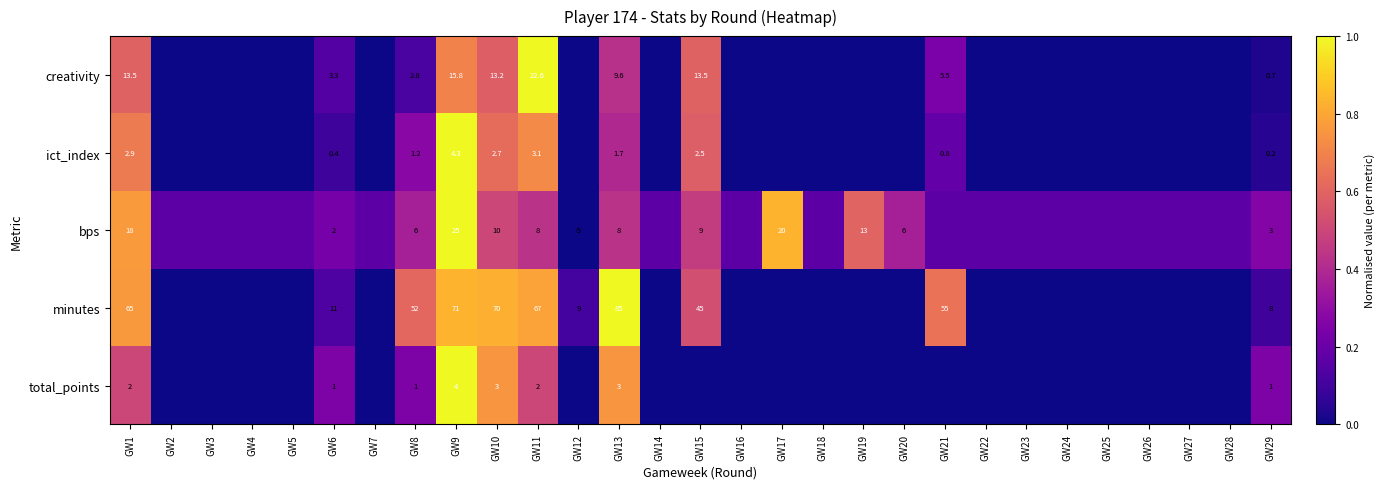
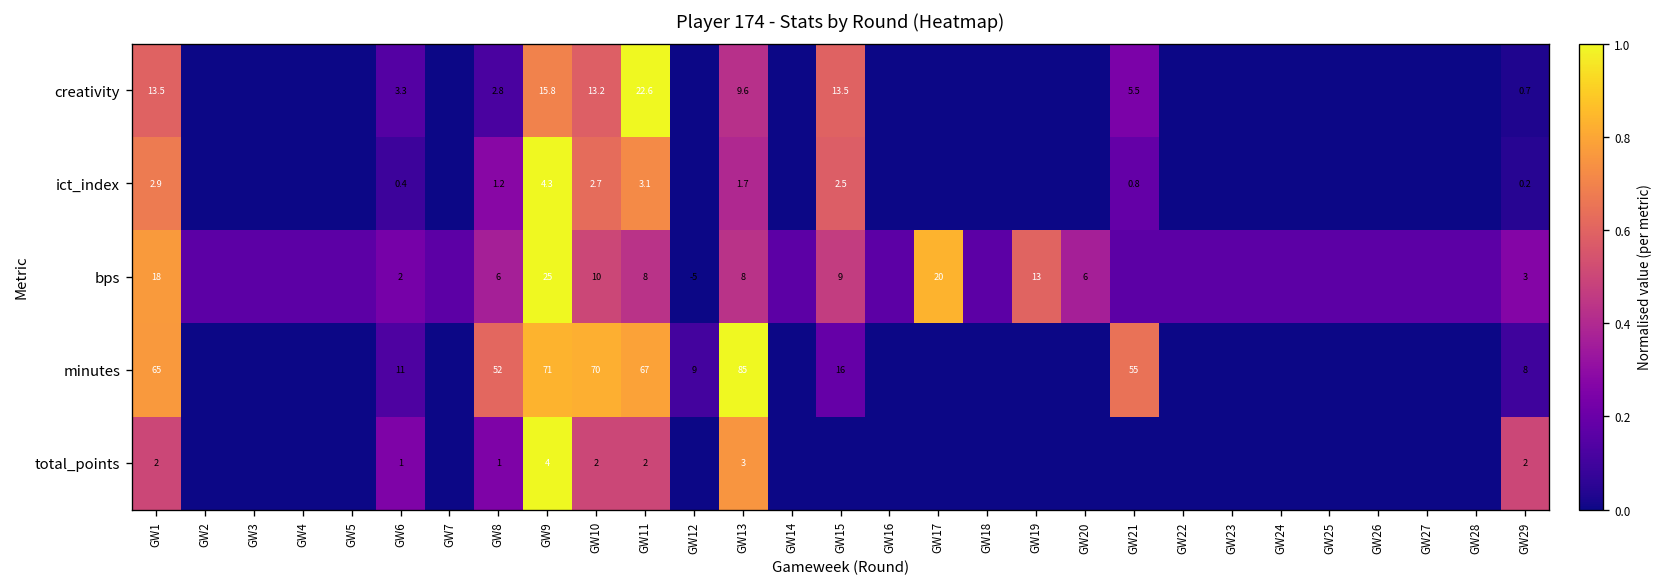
  {
    "creativity": {
      "GW1": 13.5,
      "GW6": 3.3,
      "GW8": 2.8,
      "GW9": 15.8,
      "GW10": 13.2,
      "GW11": 22.6,
      "GW13": 9.6,
      "GW15": 13.5,
      "GW21": 5.5,
      "GW29": 0.7
    },
    "ict_index": {
      "GW1": 2.9,
      "GW6": 0.4,
      "GW8": 1.2,
      "GW9": 4.3,
      "GW10": 2.7,
      "GW11": 3.1,
      "GW13": 1.7,
      "GW15": 2.5,
      "GW21": 0.8,
      "GW29": 0.2
    },
    "bps": {
      "GW1": 18,
      "GW6": 2,
      "GW8": 6,
      "GW9": 25,
      "GW10": 10,
      "GW11": 8,
      "GW12": -5,
      "GW13": 8,
      "GW15": 9,
      "GW17": 20,
      "GW19": 13,
      "GW20": 6,
      "GW29": 3
    },
    "minutes": {
      "GW1": 65,
      "GW6": 11,
      "GW8": 52,
      "GW9": 71,
      "GW10": 70,
      "GW11": 67,
      "GW12": 9,
      "GW13": 85,
-     "GW15": 45,
+     "GW15": 16,
      "GW21": 55,
      "GW29": 8
    },
    "total_points": {
      "GW1": 2,
      "GW6": 1,
      "GW8": 1,
      "GW9": 4,
-     "GW10": 3,
+     "GW10": 2,
      "GW11": 2,
      "GW13": 3,
-     "GW29": 1
+     "GW29": 2
    }
  }
